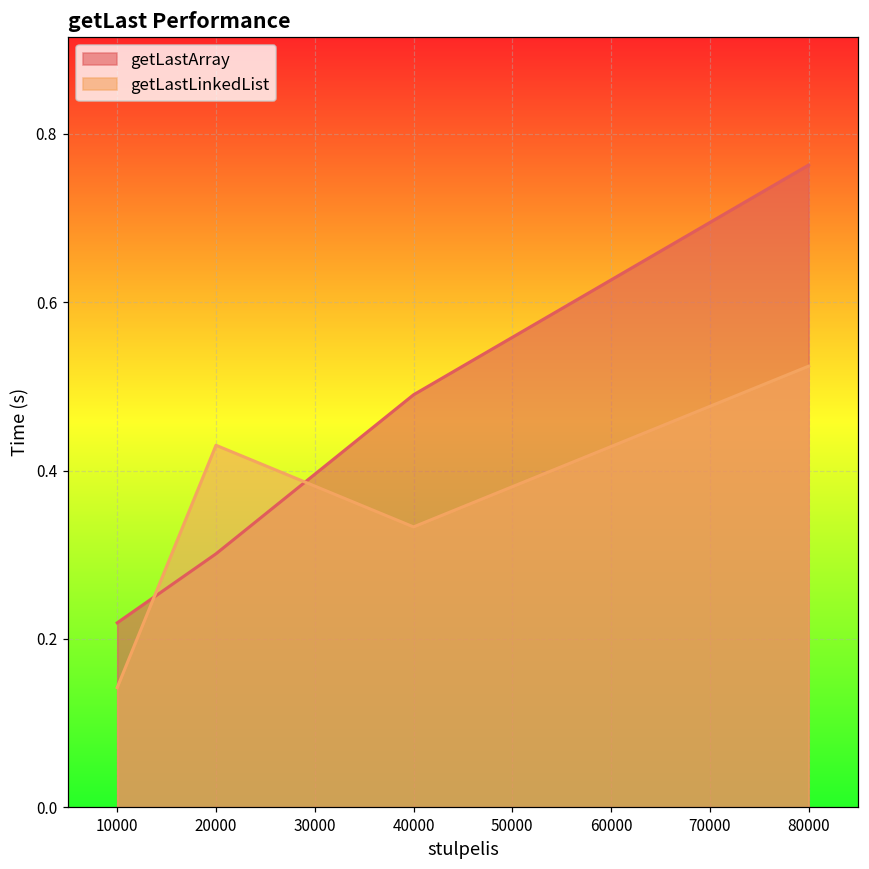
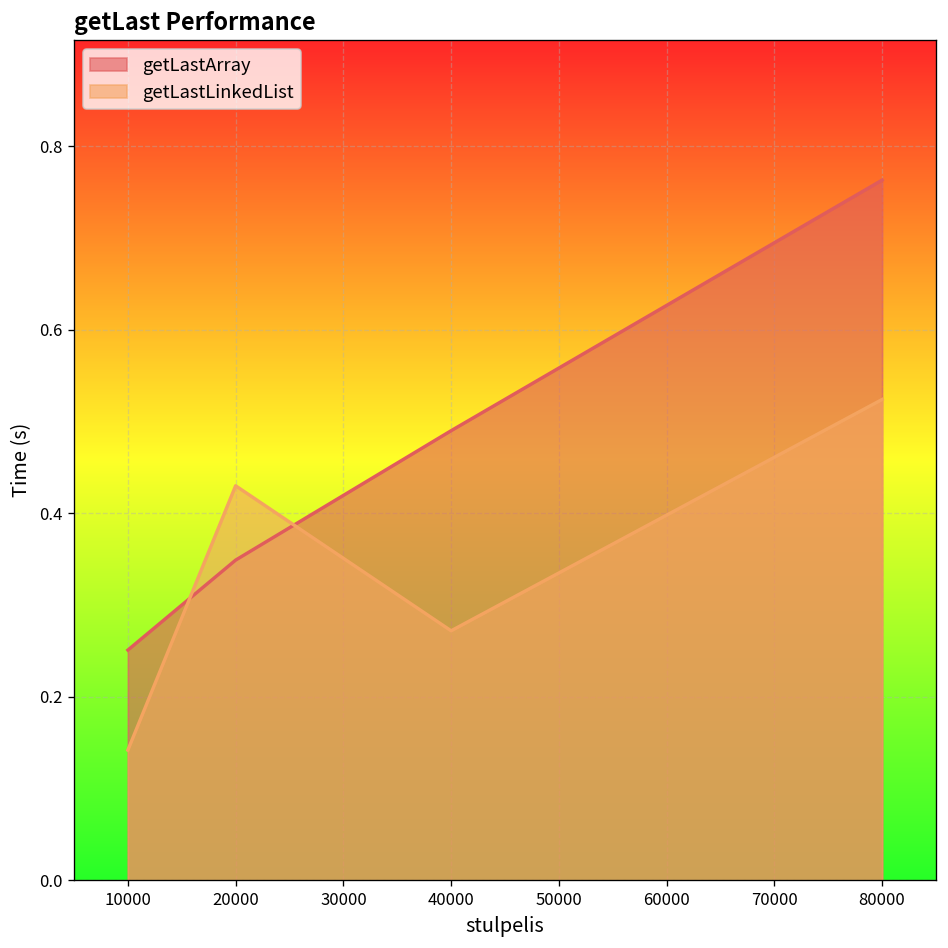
  {
    "getLastArray": {
-     "10000": 0.22,
-     "20000": 0.30,
+     "10000": 0.25,
+     "20000": 0.35,
      "40000": 0.49,
      "80000": 0.76
    },
    "getLastLinkedList": {
      "10000": 0.14,
      "20000": 0.43,
-     "40000": 0.33,
+     "40000": 0.27,
      "80000": 0.52
    }
  }
